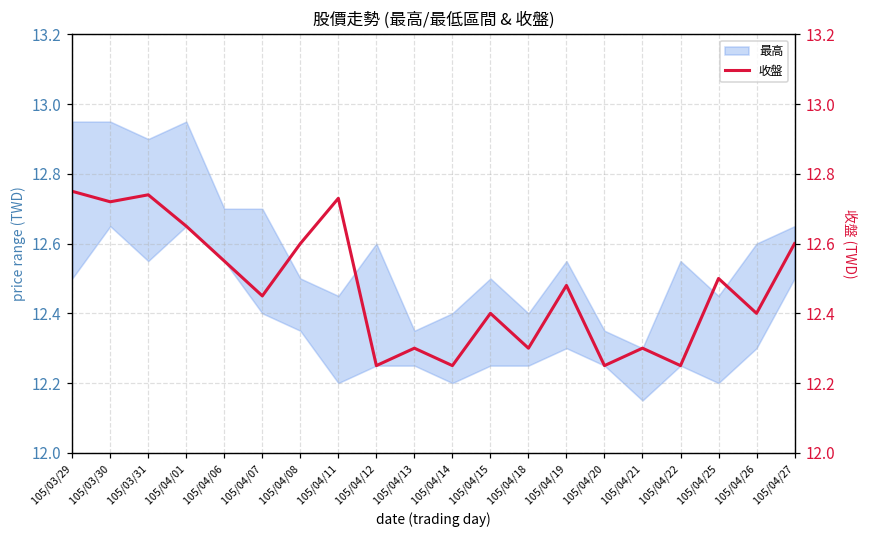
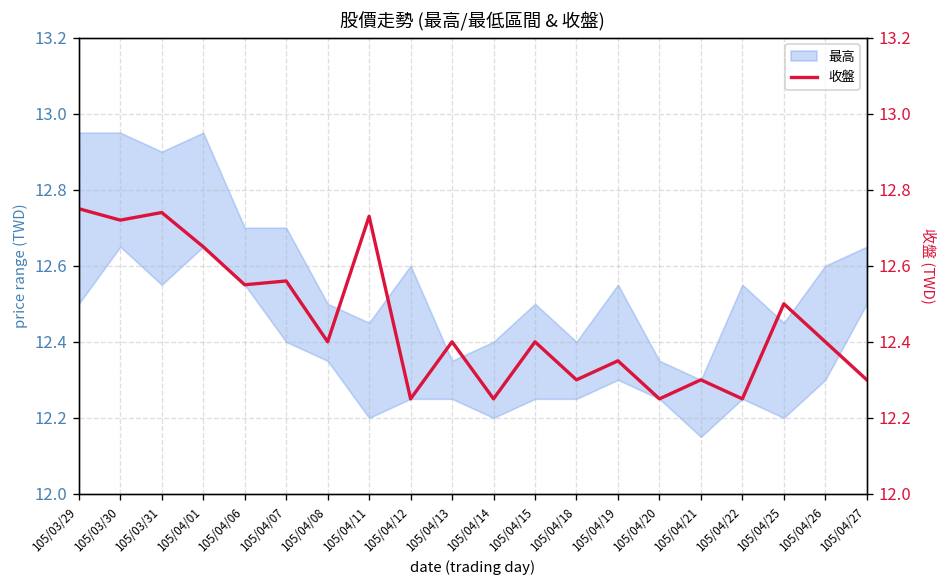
  {
    "收盤": {
      "105/03/29": 12.75,
      "105/03/30": 12.72,
      "105/03/31": 12.74,
      "105/04/01": 12.65,
      "105/04/06": 12.55,
-     "105/04/07": 12.45,
-     "105/04/08": 12.6,
+     "105/04/07": 12.56,
+     "105/04/08": 12.4,
      "105/04/11": 12.73,
      "105/04/12": 12.25,
-     "105/04/13": 12.3,
+     "105/04/13": 12.4,
      "105/04/14": 12.25,
      "105/04/15": 12.40,
      "105/04/18": 12.30,
-     "105/04/19": 12.48,
+     "105/04/19": 12.35,
      "105/04/20": 12.25,
      "105/04/21": 12.30,
      "105/04/22": 12.25,
      "105/04/25": 12.50,
      "105/04/26": 12.40,
-     "105/04/27": 12.6
+     "105/04/27": 12.3
    }
  }
